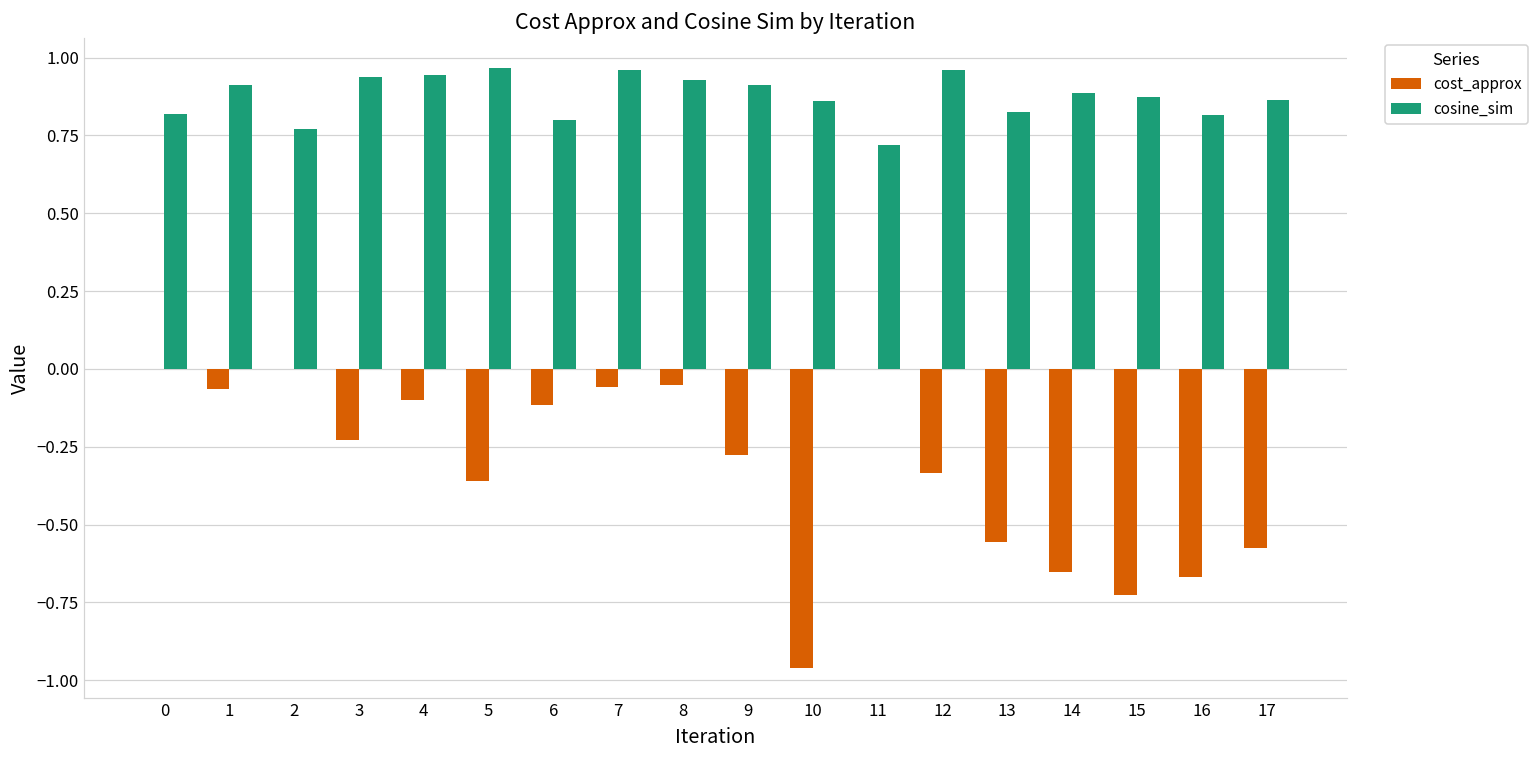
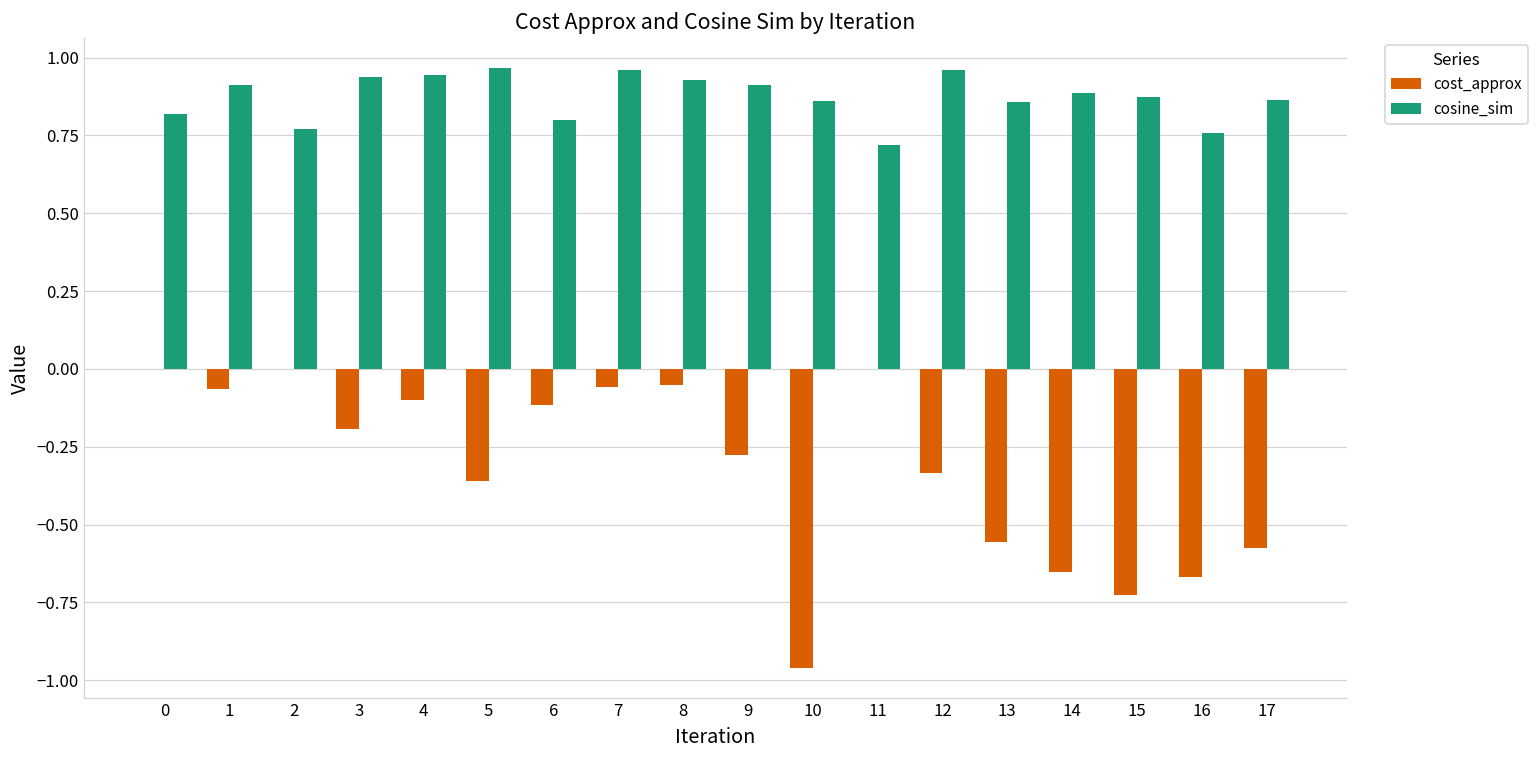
  {
    "cost_approx": {
      "1": -0.06,
-     "3": -0.23,
+     "3": -0.19,
      "4": -0.10,
      "5": -0.36,
      "6": -0.12,
      "7": -0.06,
      "8": -0.05,
      "9": -0.28,
      "10": -0.96,
      "12": -0.34,
      "13": -0.56,
      "14": -0.65,
      "15": -0.73,
      "16": -0.67,
      "17": -0.58
    },
    "cosine_sim": {
      "0": 0.82,
      "1": 0.91,
      "2": 0.77,
      "3": 0.94,
      "4": 0.94,
      "5": 0.97,
      "6": 0.80,
      "7": 0.96,
      "8": 0.93,
      "9": 0.91,
      "10": 0.86,
      "11": 0.72,
      "12": 0.96,
-     "13": 0.82,
+     "13": 0.86,
      "14": 0.89,
      "15": 0.87,
-     "16": 0.82,
+     "16": 0.76,
      "17": 0.86
    }
  }
